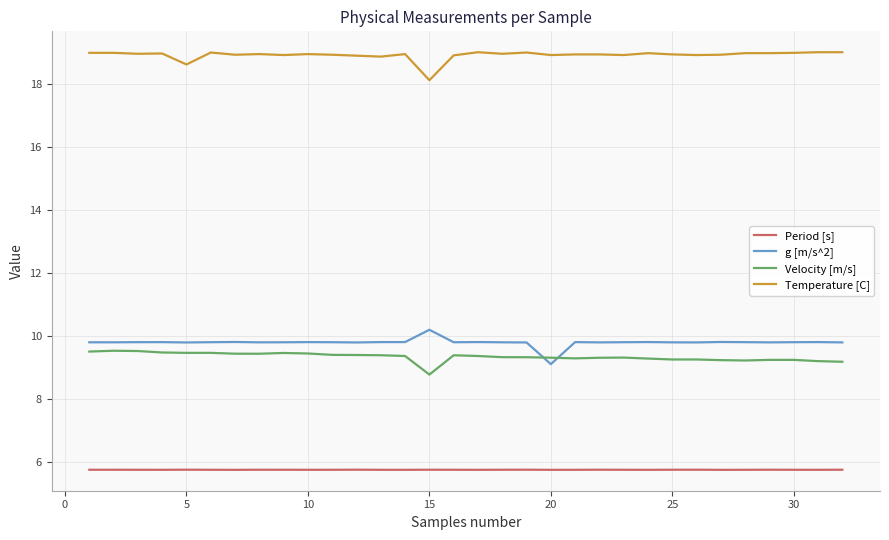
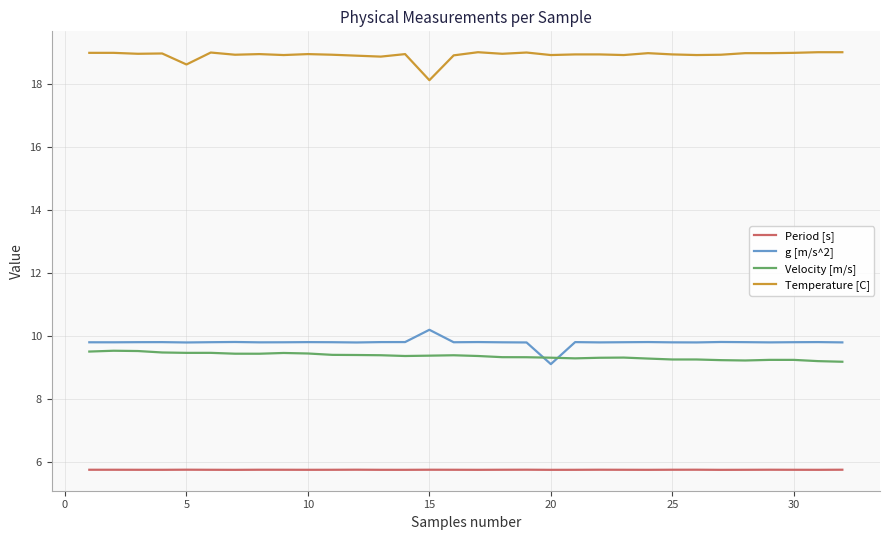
  {
    "Period [s]": {
      "5": 5.7,
      "10": 5.7,
      "15": 5.7,
      "20": 5.7,
      "25": 5.7,
      "30": 5.7
    },
    "g [m/s^2]": {
      "5": 9.8,
      "10": 9.8,
      "15": 10.2,
      "20": 9.1,
      "25": 9.8,
      "30": 9.8
    },
    "Velocity [m/s]": {
      "5": 9.5,
      "10": 9.4,
-     "15": 8.8,
+     "15": 9.4,
      "20": 9.3,
      "25": 9.3,
      "30": 9.2
    },
    "Temperature [C]": {
      "5": 18.6,
      "10": 19.0,
      "15": 18.1,
      "20": 18.9,
      "25": 19.0,
      "30": 19.0
    }
  }
